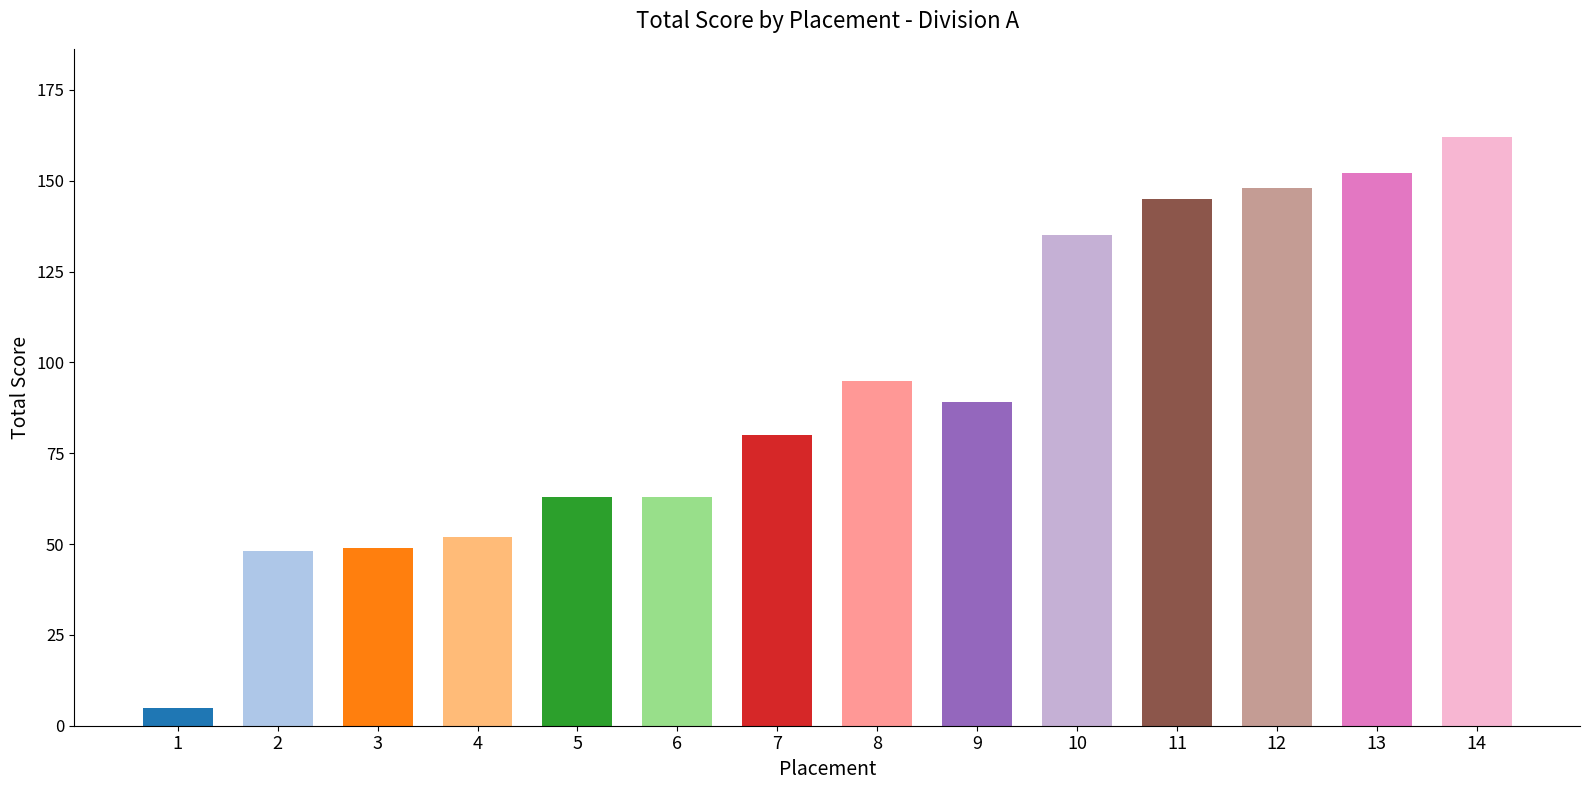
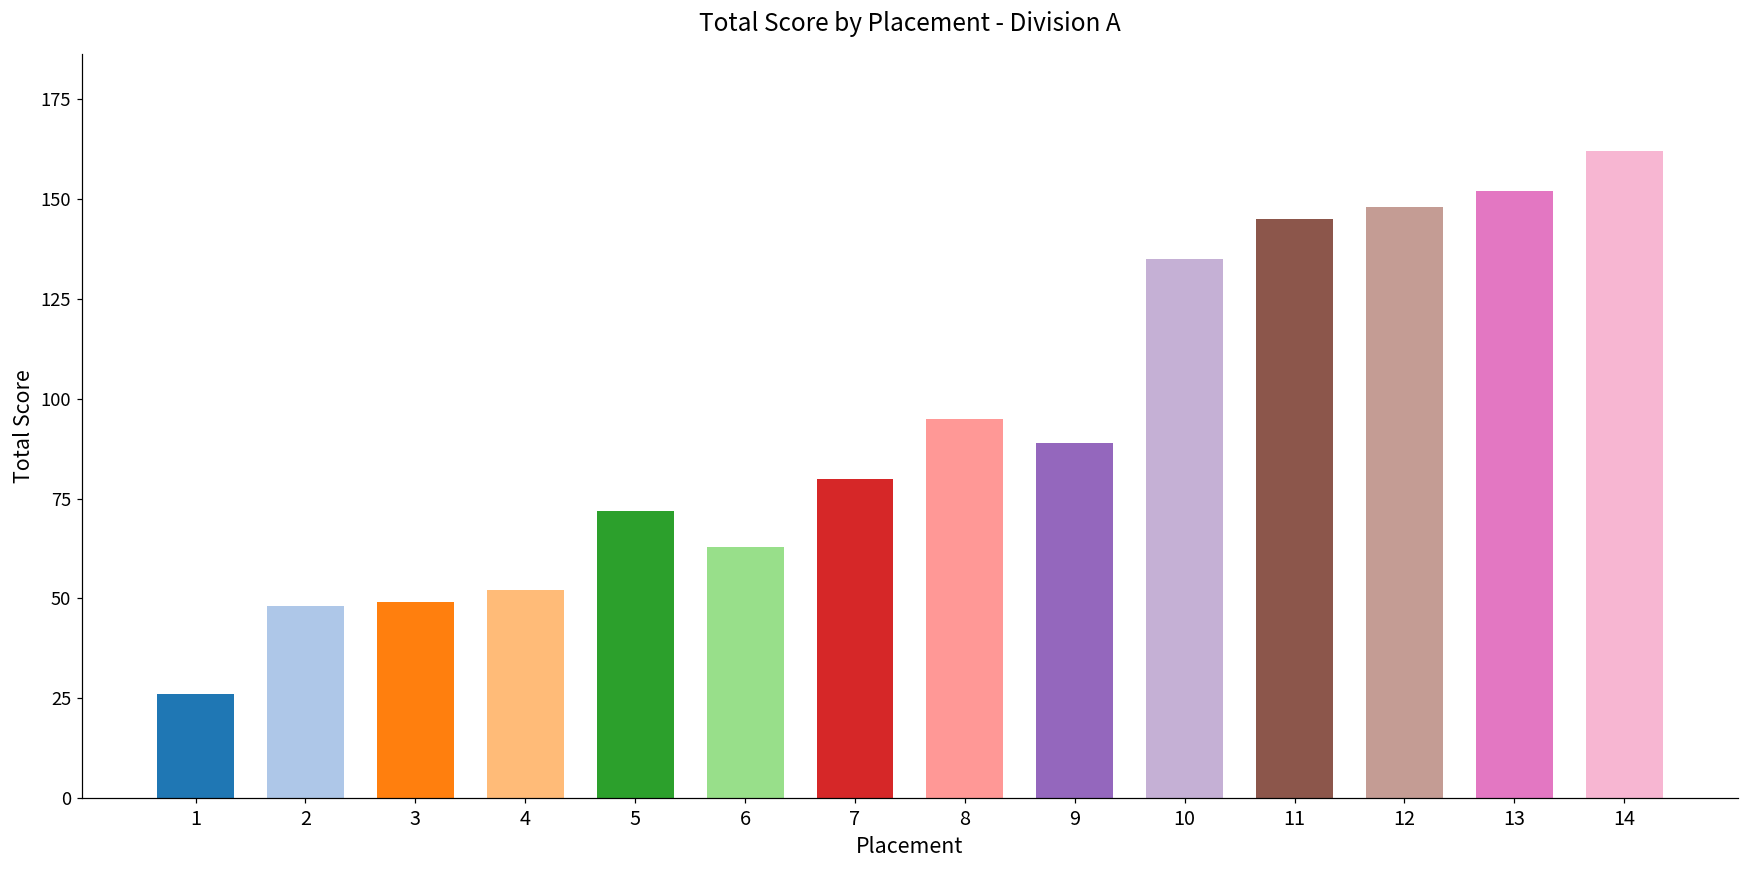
  {
-   "1": 5,
+   "1": 26,
    "2": 48,
    "3": 49,
    "4": 52,
-   "5": 63,
+   "5": 72,
    "6": 63,
    "7": 80,
    "8": 95,
    "9": 89,
    "10": 135,
    "11": 145,
    "12": 148,
    "13": 152,
    "14": 162
  }
